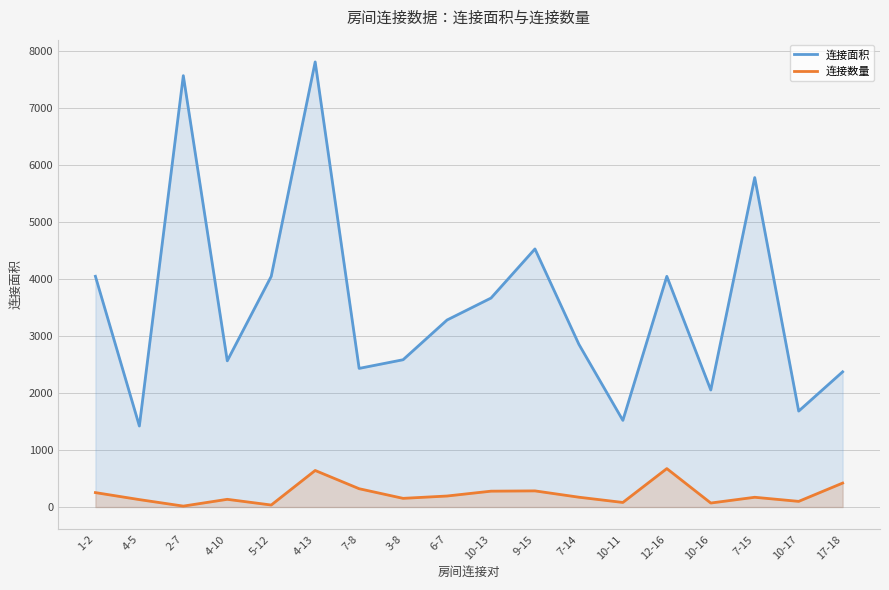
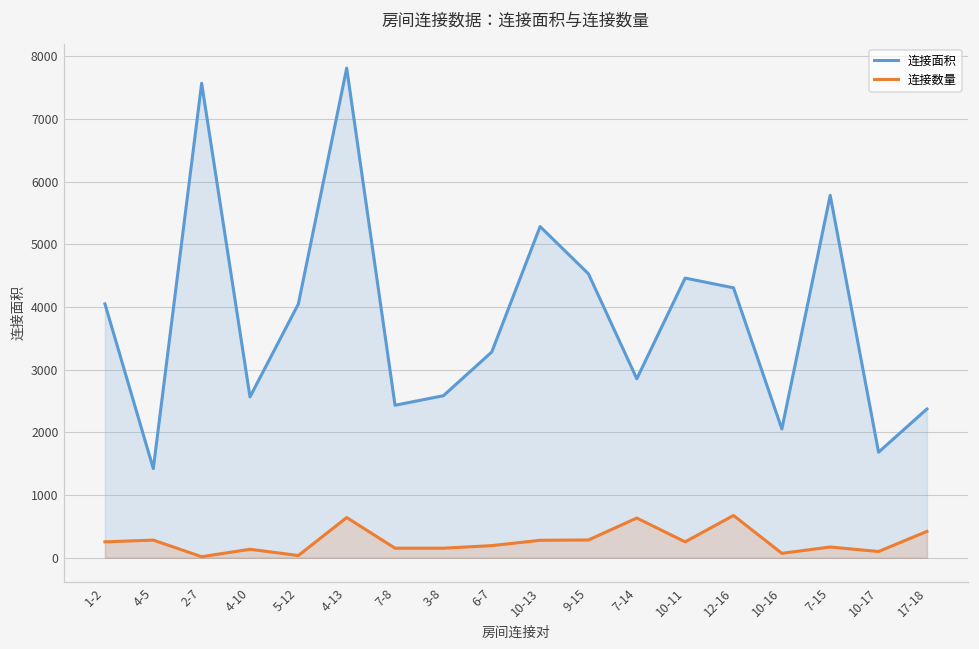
  {
    "连接面积": {
      "1-2": 4000,
      "4-5": 1400,
      "2-7": 7600,
      "4-10": 2600,
      "5-12": 4000,
      "4-13": 7800,
      "7-8": 2400,
      "3-8": 2600,
      "6-7": 3300,
-     "10-13": 3700,
+     "10-13": 5300,
      "9-15": 4500,
      "7-14": 2900,
-     "10-11": 1500,
-     "12-16": 4000,
+     "10-11": 4500,
+     "12-16": 4300,
      "10-16": 2100,
      "7-15": 5800,
      "10-17": 1700,
      "17-18": 2400
    },
    "连接数量": {
      "1-2": 300,
-     "4-5": 100,
+     "4-5": 300,
      "2-7": 0,
      "4-10": 100,
      "5-12": 0,
      "4-13": 600,
-     "7-8": 300,
+     "7-8": 200,
      "3-8": 200,
      "6-7": 200,
      "10-13": 300,
      "9-15": 300,
-     "7-14": 200,
-     "10-11": 100,
+     "7-14": 600,
+     "10-11": 300,
      "12-16": 700,
      "10-16": 100,
      "7-15": 200,
      "10-17": 100,
      "17-18": 400
    }
  }
